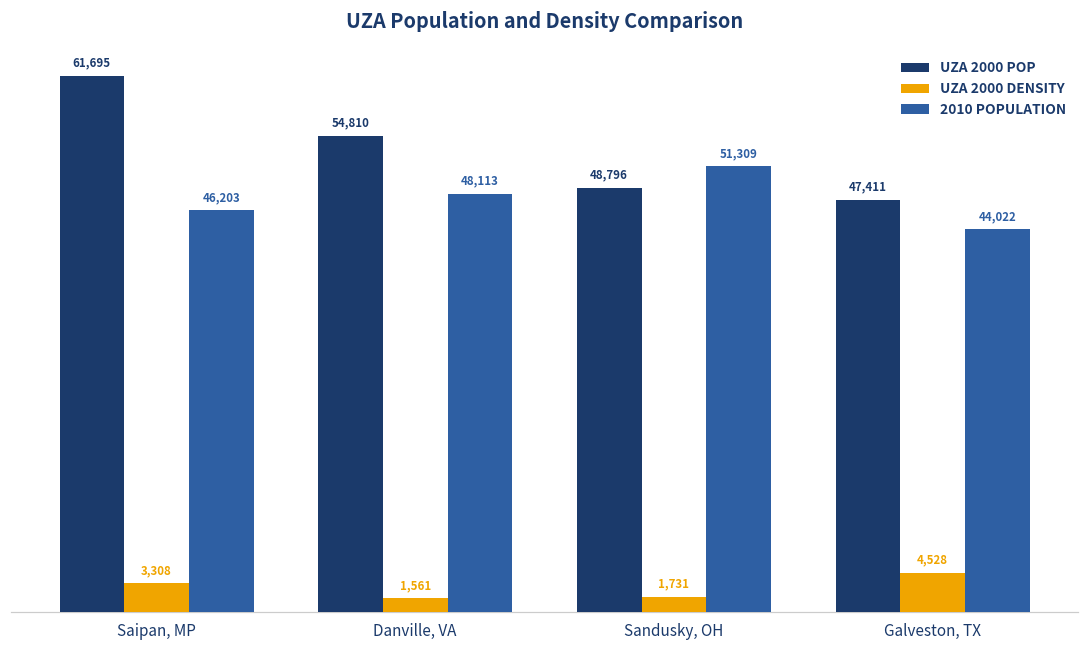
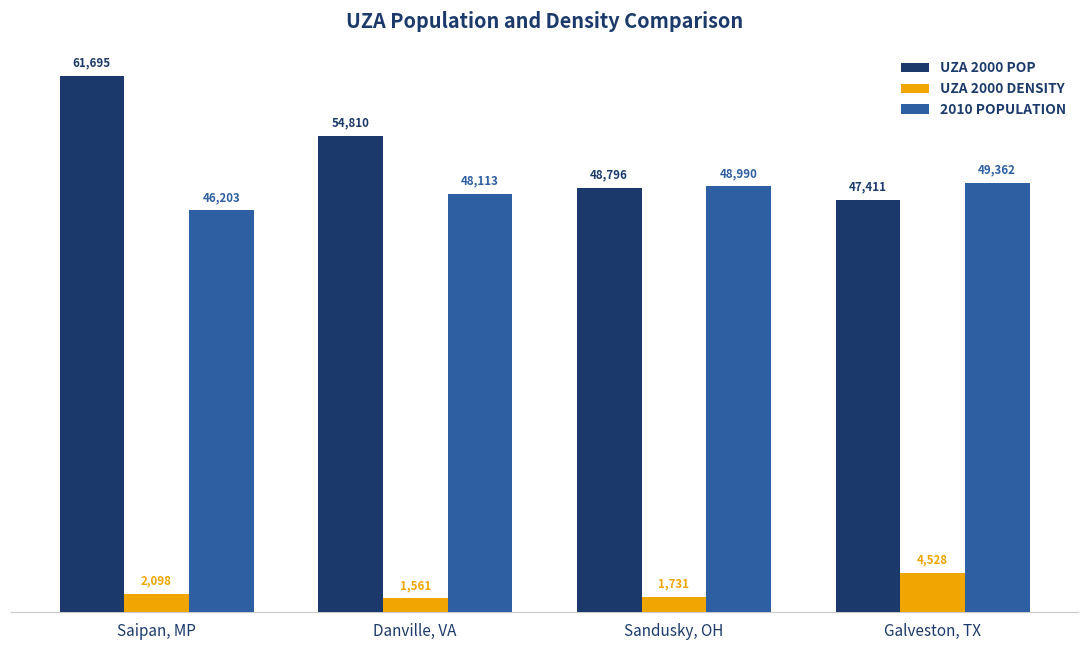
  {
    "UZA 2000 POP": {
      "Saipan, MP": "61,695",
      "Danville, VA": "54,810",
      "Sandusky, OH": "48,796",
      "Galveston, TX": "47,411"
    },
    "UZA 2000 DENSITY": {
-     "Saipan, MP": "3,308",
+     "Saipan, MP": "2,098",
      "Danville, VA": "1,561",
      "Sandusky, OH": "1,731",
      "Galveston, TX": "4,528"
    },
    "2010 POPULATION": {
      "Saipan, MP": "46,203",
      "Danville, VA": "48,113",
-     "Sandusky, OH": "51,309",
-     "Galveston, TX": "44,022"
+     "Sandusky, OH": "48,990",
+     "Galveston, TX": "49,362"
    }
  }
